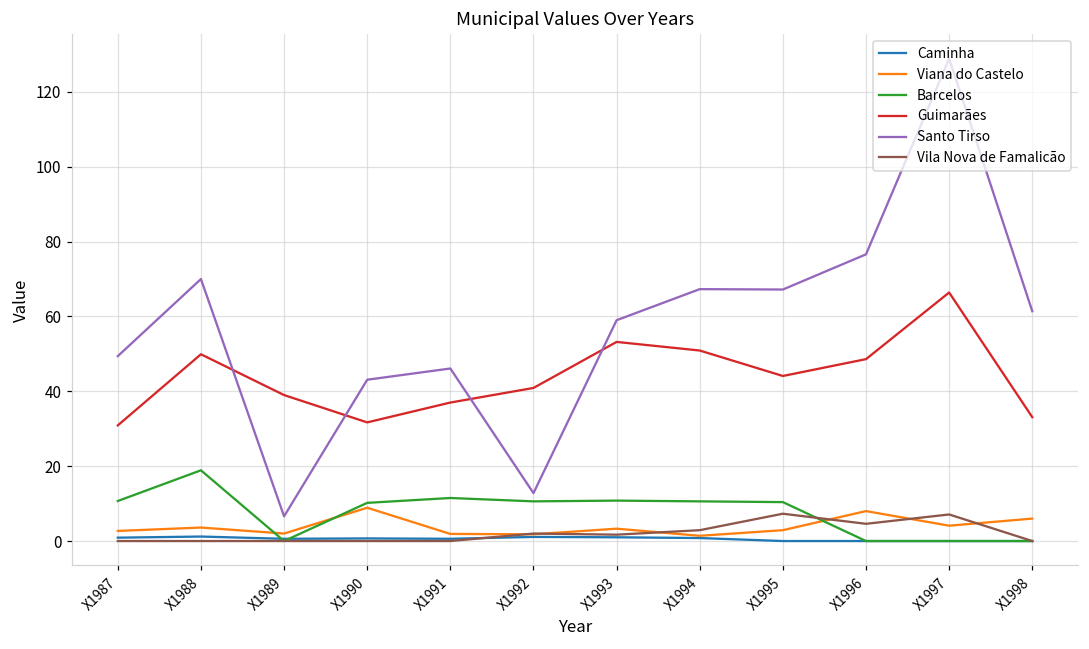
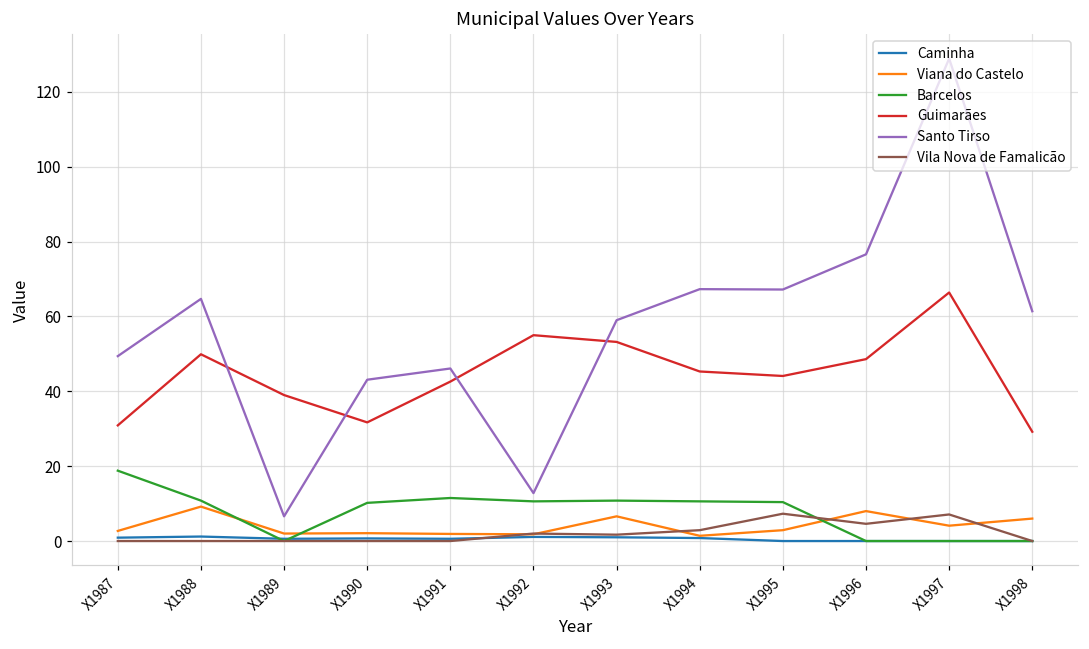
  {
    "Caminha": {
      "X1987": 1,
      "X1988": 1,
      "X1995": 0
    },
    "Viana do Castelo": {
      "X1987": 3,
-     "X1988": 4,
+     "X1988": 9,
      "X1989": 2,
-     "X1990": 9,
+     "X1990": 2,
      "X1991": 2,
-     "X1993": 3,
+     "X1993": 7,
      "X1995": 3,
      "X1996": 8,
      "X1997": 4,
      "X1998": 6
    },
    "Barcelos": {
-     "X1987": 11,
-     "X1988": 19,
+     "X1987": 19,
+     "X1988": 11,
      "X1990": 10,
      "X1991": 12,
      "X1992": 11,
      "X1993": 11,
      "X1994": 11,
      "X1995": 10
    },
    "Guimarães": {
      "X1987": 31,
      "X1988": 50,
      "X1989": 39,
      "X1990": 32,
-     "X1991": 37,
-     "X1992": 41,
+     "X1991": 43,
+     "X1992": 55,
      "X1993": 53,
-     "X1994": 51,
+     "X1994": 45,
      "X1995": 44,
      "X1996": 49,
      "X1997": 66,
-     "X1998": 33
+     "X1998": 29
    },
    "Santo Tirso": {
      "X1987": 49,
-     "X1988": 70,
+     "X1988": 65,
      "X1989": 7,
      "X1990": 43,
      "X1991": 46,
      "X1992": 13,
      "X1993": 59,
      "X1994": 67,
      "X1995": 67,
      "X1996": 77,
      "X1998": 61
    },
    "Vila Nova de Famalicão": {
      "X1987": 0,
      "X1988": 0,
      "X1994": 3,
      "X1995": 7,
      "X1996": 5,
      "X1997": 7
    }
  }
